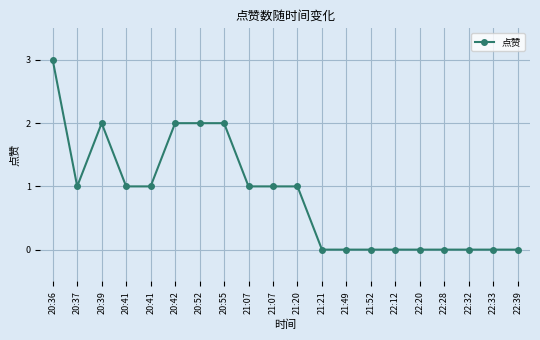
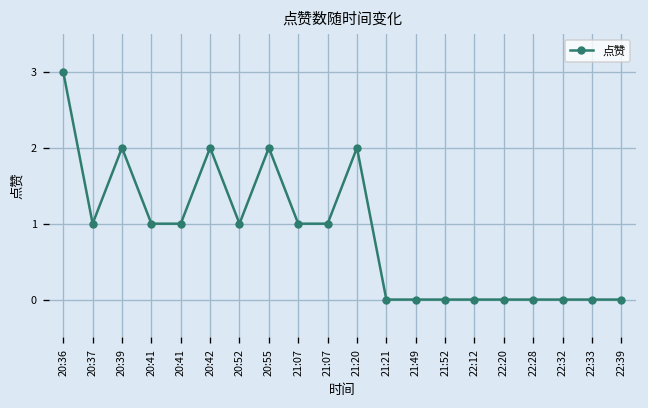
  {
    "20:36": 3,
    "20:37": 1,
    "20:39": 2,
    "20:42": 2,
-   "20:52": 2,
+   "20:52": 1,
    "20:55": 2,
-   "21:20": 1,
+   "21:20": 2,
    "21:21": 0,
    "21:49": 0,
    "21:52": 0,
    "22:12": 0,
    "22:20": 0,
    "22:28": 0,
    "22:32": 0,
    "22:33": 0,
    "22:39": 0
  }
